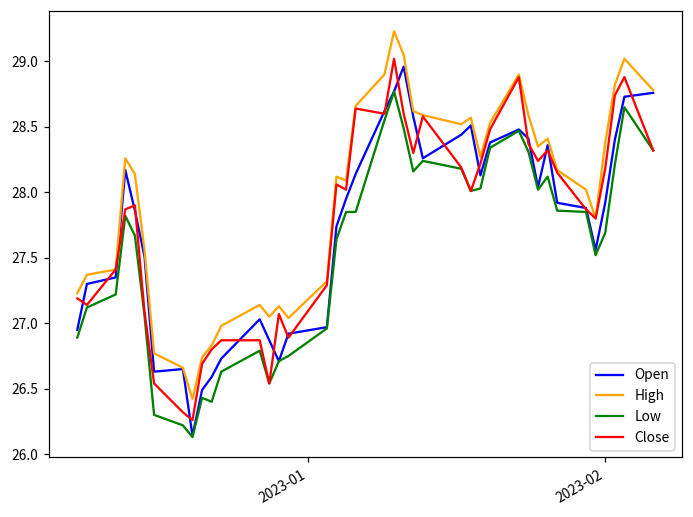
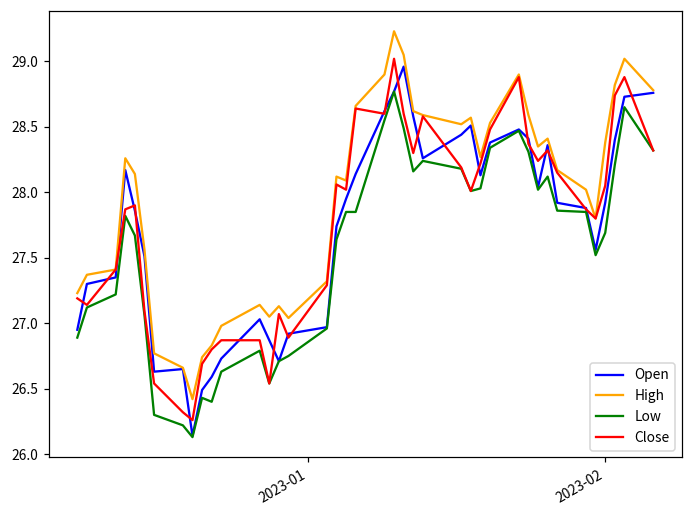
  {
    "Open": {
      "2023-02": 27.92
    },
    "High": {
      "2023-02": 28.38
    },
    "Low": {
      "2023-02": 27.69
    },
    "Close": {
-     "2023-02": 28.18
+     "2023-02": 28.05
    }
  }
